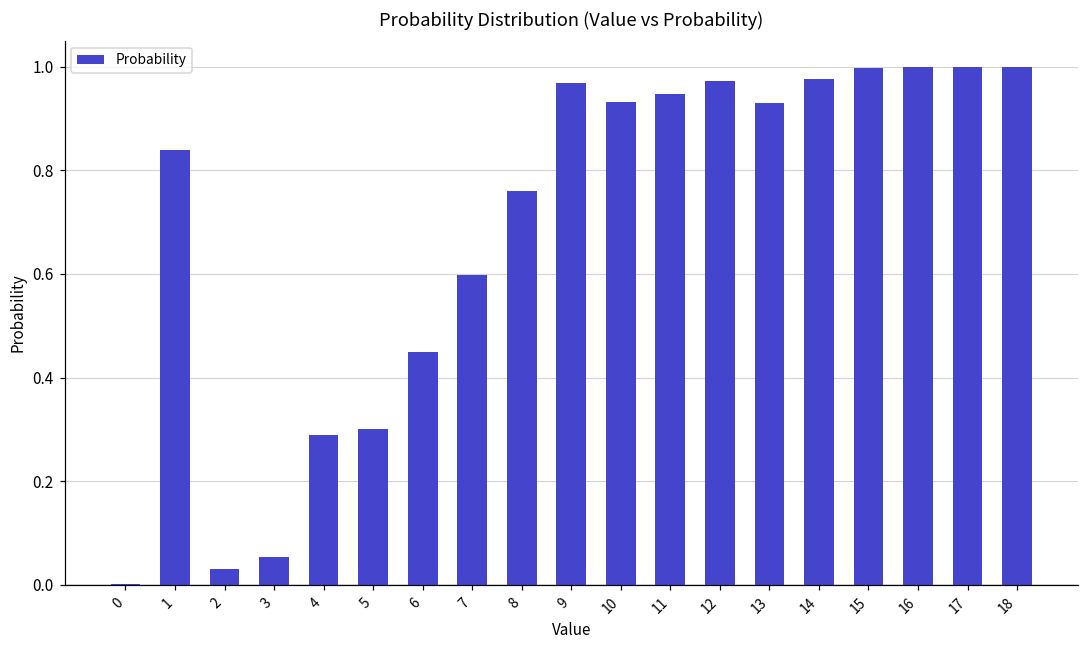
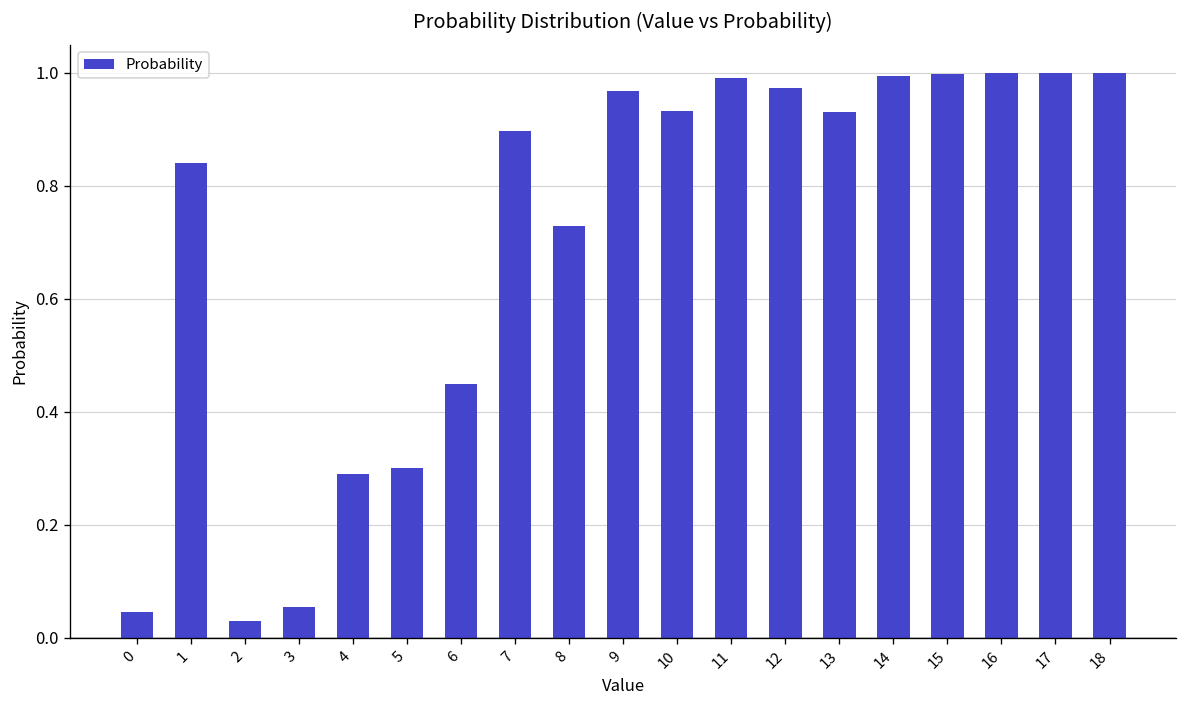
  {
-   "0": 0.00,
+   "0": 0.05,
    "1": 0.84,
    "2": 0.03,
    "3": 0.05,
    "4": 0.29,
    "5": 0.30,
    "6": 0.45,
-   "7": 0.60,
-   "8": 0.76,
+   "7": 0.90,
+   "8": 0.73,
    "9": 0.97,
    "10": 0.93,
-   "11": 0.95,
+   "11": 0.99,
    "12": 0.97,
    "13": 0.93,
-   "14": 0.98,
+   "14": 0.99,
    "15": 1.00,
    "16": 1.00,
    "17": 1.00,
    "18": 1.00
  }
